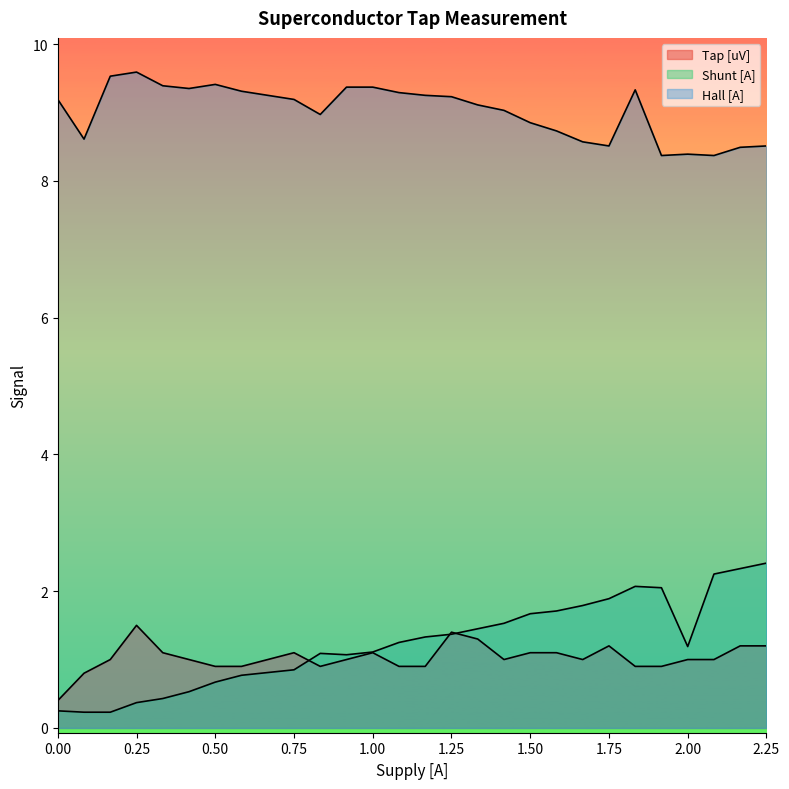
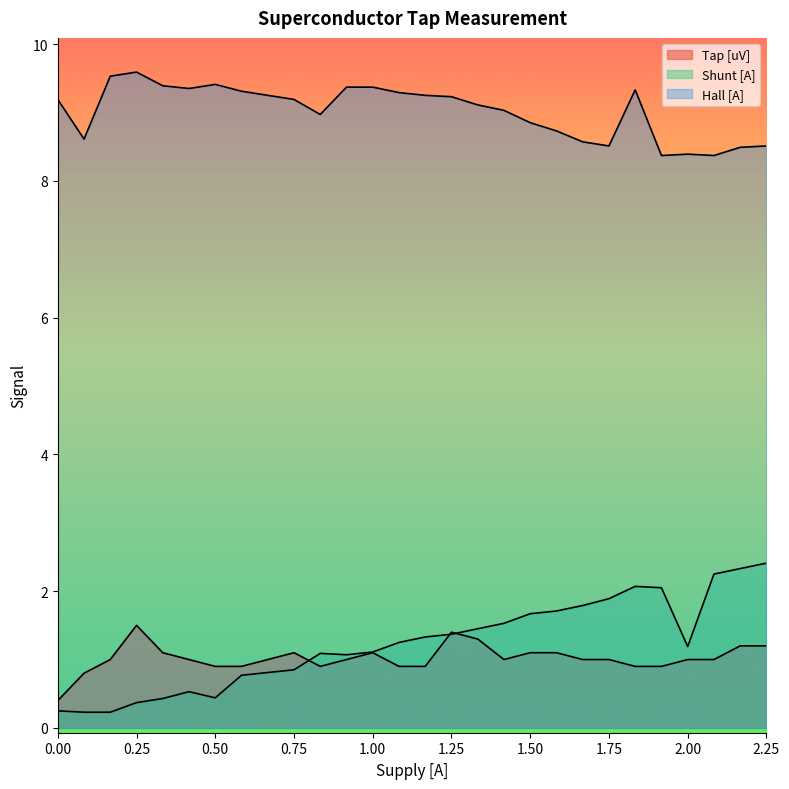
  {
    "Tap [uV]": {
      "0.00": 0.4,
      "0.25": 1.5,
      "0.50": 0.9,
      "0.75": 1.1,
      "1.50": 1.1,
-     "1.75": 1.2,
+     "1.75": 1.0,
      "2.00": 1.0,
      "2.25": 1.2
    },
    "Shunt [A]": {
      "0.00": 0.3,
      "0.25": 0.4,
-     "0.50": 0.7,
+     "0.50": 0.4,
      "0.75": 0.9,
      "1.50": 1.7,
      "1.75": 1.9,
      "2.00": 1.2,
      "2.25": 2.4
    },
    "Hall [A]": {
      "0.00": 9.2,
      "0.25": 9.6,
      "0.50": 9.4,
      "0.75": 9.2,
      "1.00": 9.4,
      "1.25": 9.2,
      "1.50": 8.9,
      "1.75": 8.5,
      "2.00": 8.4,
      "2.25": 8.5
    }
  }
